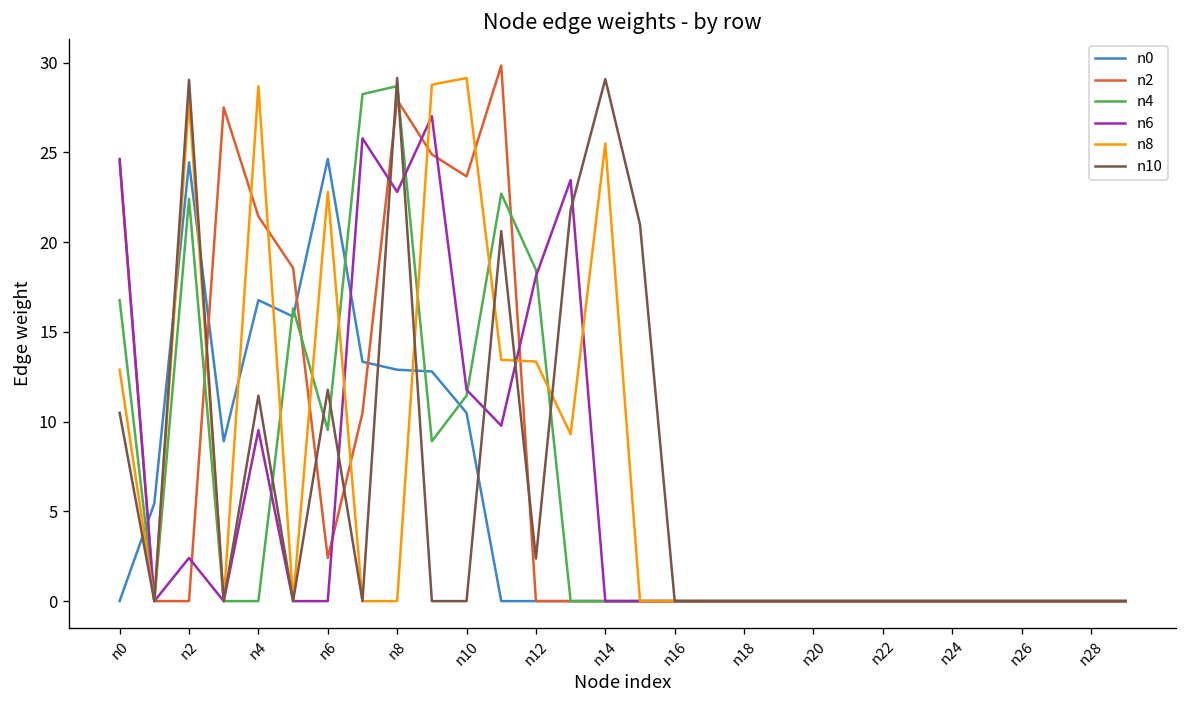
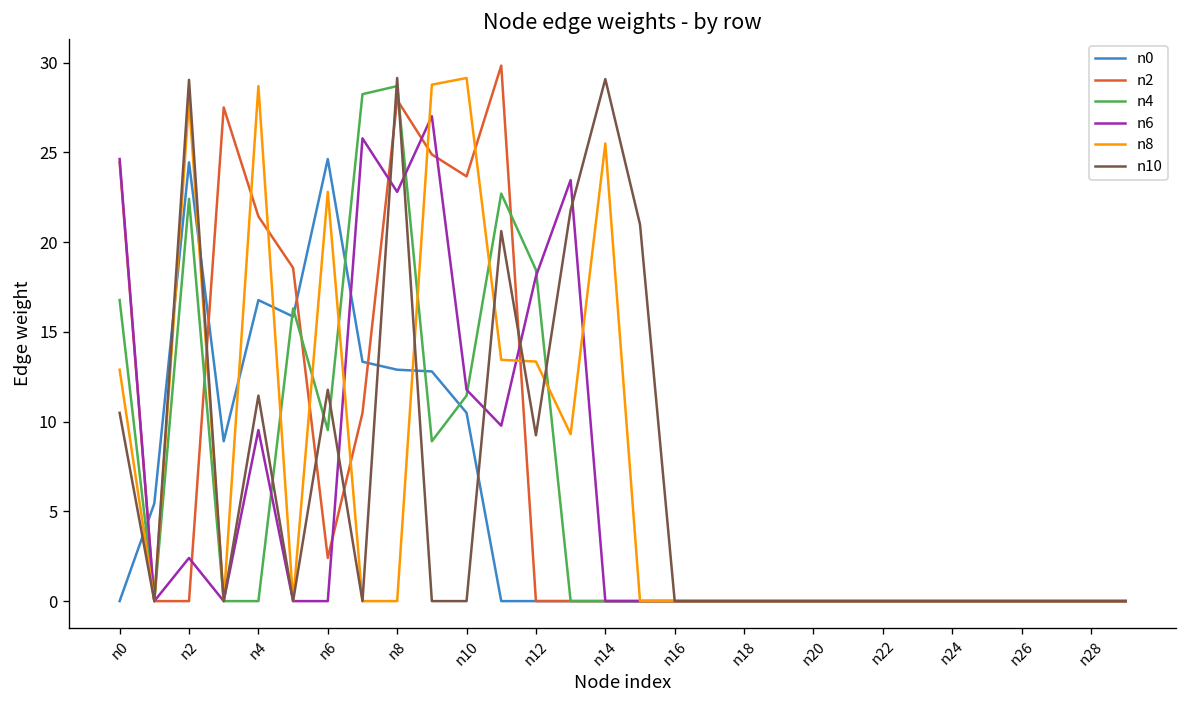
  {
    "n0": {
      "n0": 0.0,
      "n2": 24.4,
      "n4": 16.8,
      "n6": 24.6,
      "n8": 12.9,
      "n10": 10.5
    },
    "n2": {
      "n0": 24.4,
      "n2": 0.0,
      "n4": 21.4,
      "n6": 2.4,
      "n8": 27.9,
      "n10": 23.7
    },
    "n4": {
      "n0": 16.8,
      "n2": 22.4,
      "n4": 0.0,
      "n6": 9.5,
      "n8": 28.7,
      "n10": 11.4,
      "n12": 18.5
    },
    "n6": {
      "n0": 24.6,
      "n2": 2.4,
      "n4": 9.5,
      "n6": 0.0,
      "n8": 22.8,
      "n10": 11.8,
      "n12": 18.1
    },
    "n8": {
      "n0": 12.9,
      "n2": 27.9,
      "n4": 28.7,
      "n6": 22.8,
      "n8": 0.0,
      "n10": 29.1,
      "n12": 13.3,
      "n14": 25.5
    },
    "n10": {
      "n0": 10.5,
      "n2": 29.0,
      "n4": 11.4,
      "n6": 11.8,
      "n8": 29.1,
      "n10": 0.0,
-     "n12": 2.4,
+     "n12": 9.2,
      "n14": 29.1
    }
  }
